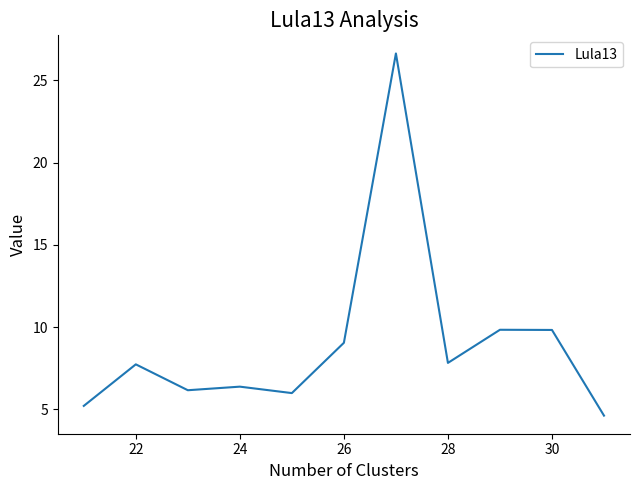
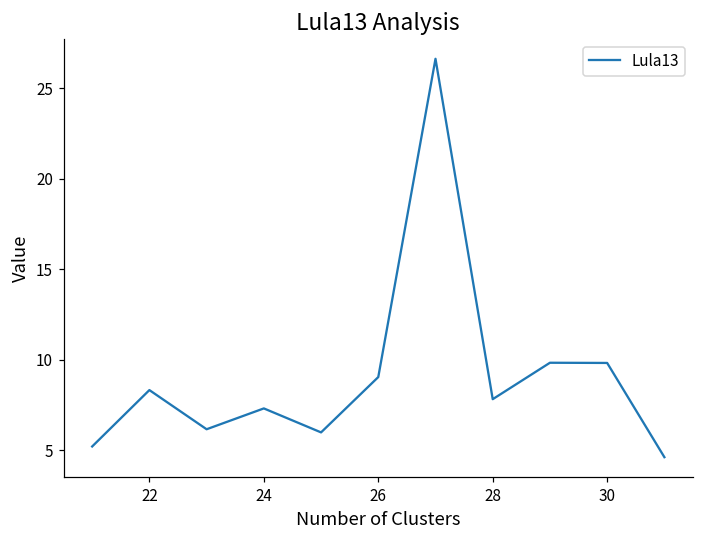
  {
-   "22": 7.7,
-   "24": 6.4,
+   "22": 8.3,
+   "24": 7.3,
    "26": 9.1,
    "28": 7.8,
    "30": 9.8
  }
